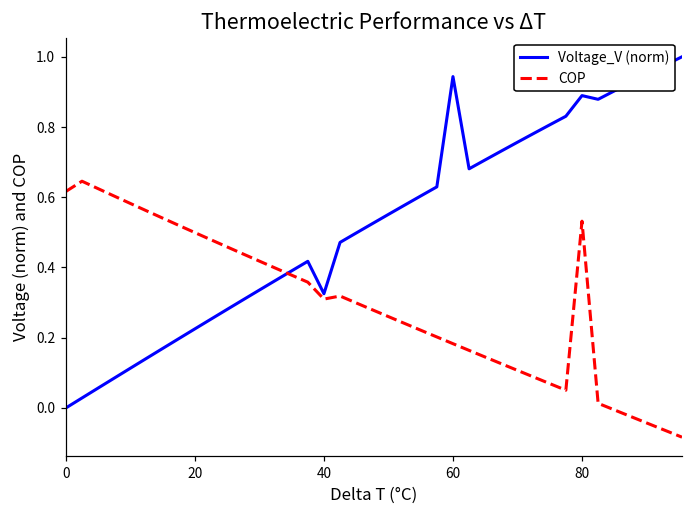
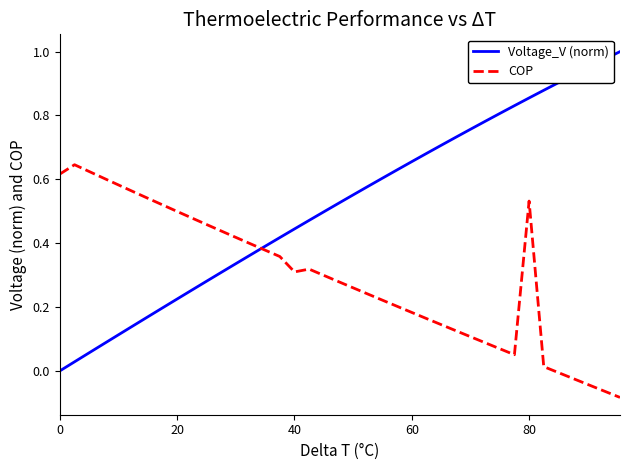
  {
    "Voltage_V (norm)": {
      "0": 0.00,
      "20": 0.23,
-     "40": 0.33,
-     "60": 0.94,
-     "80": 0.89
+     "40": 0.44,
+     "60": 0.66,
+     "80": 0.85
    },
    "COP": {
      "0": 0.62,
      "20": 0.50,
      "40": 0.31,
      "60": 0.18,
      "80": 0.53
    }
  }
